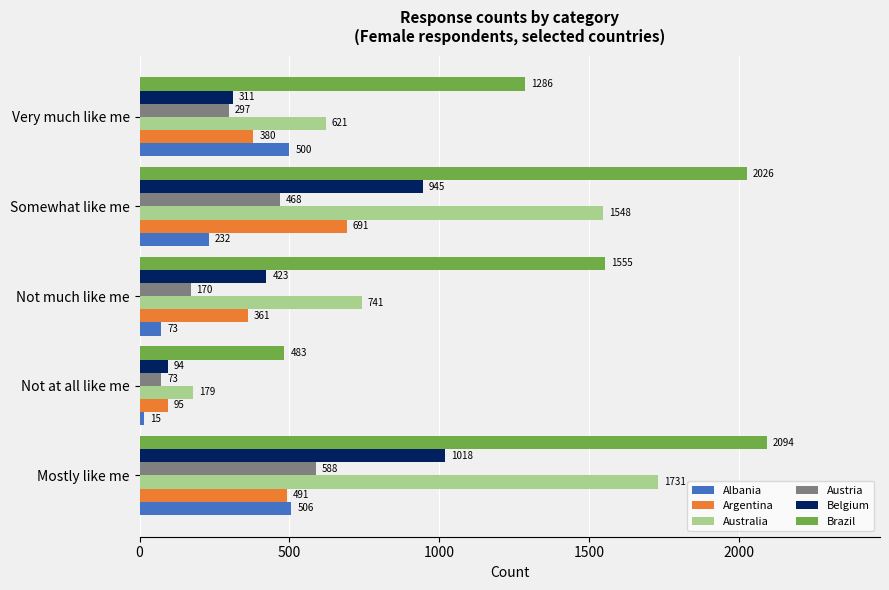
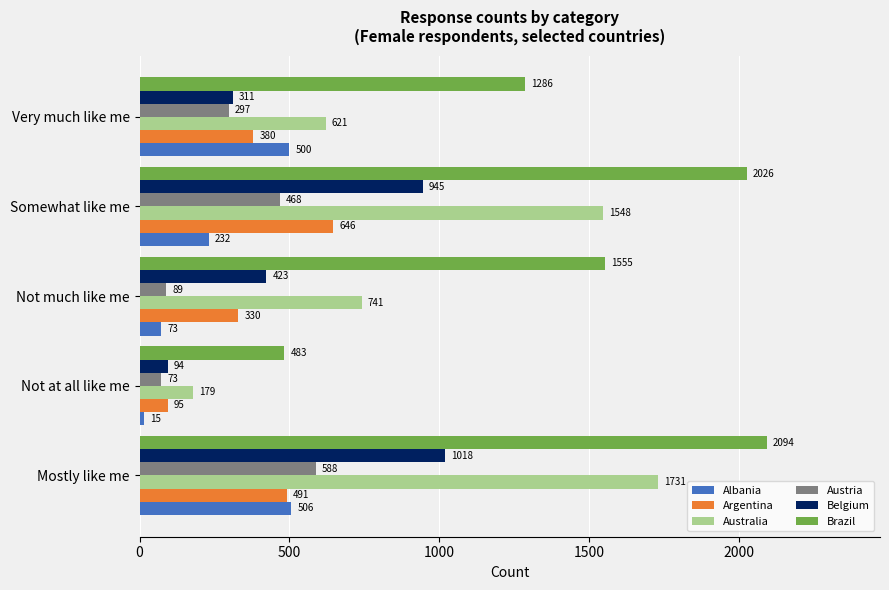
  {
    "Albania": {
      "Very much like me": 500,
      "Somewhat like me": 232,
      "Not much like me": 73,
      "Not at all like me": 15,
      "Mostly like me": 506
    },
    "Argentina": {
      "Very much like me": 380,
-     "Somewhat like me": 691,
-     "Not much like me": 361,
+     "Somewhat like me": 646,
+     "Not much like me": 330,
      "Not at all like me": 95,
      "Mostly like me": 491
    },
    "Australia": {
      "Very much like me": 621,
      "Somewhat like me": 1548,
      "Not much like me": 741,
      "Not at all like me": 179,
      "Mostly like me": 1731
    },
    "Austria": {
      "Very much like me": 297,
      "Somewhat like me": 468,
-     "Not much like me": 170,
+     "Not much like me": 89,
      "Not at all like me": 73,
      "Mostly like me": 588
    },
    "Belgium": {
      "Very much like me": 311,
      "Somewhat like me": 945,
      "Not much like me": 423,
      "Not at all like me": 94,
      "Mostly like me": 1018
    },
    "Brazil": {
      "Very much like me": 1286,
      "Somewhat like me": 2026,
      "Not much like me": 1555,
      "Not at all like me": 483,
      "Mostly like me": 2094
    }
  }
